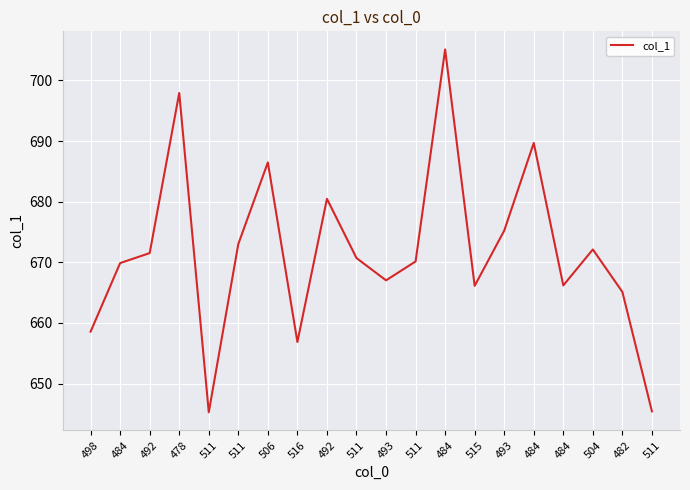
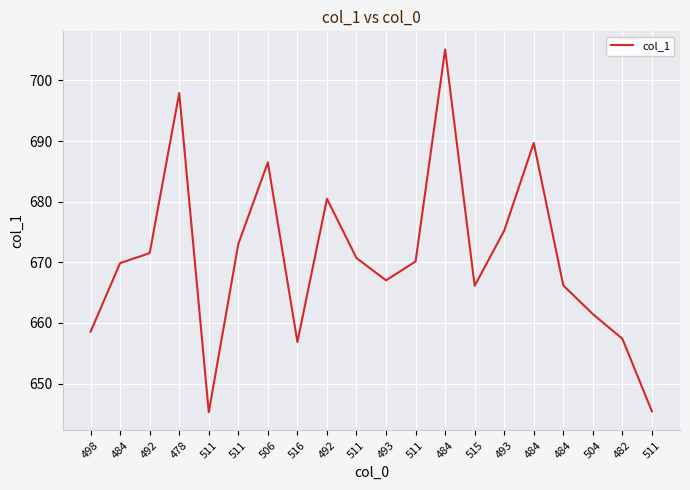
  {
    "498": 659,
    "478": 698,
    "506": 686,
    "516": 657,
    "515": 666,
-   "504": 672,
-   "482": 665
+   "504": 661,
+   "482": 657
  }
